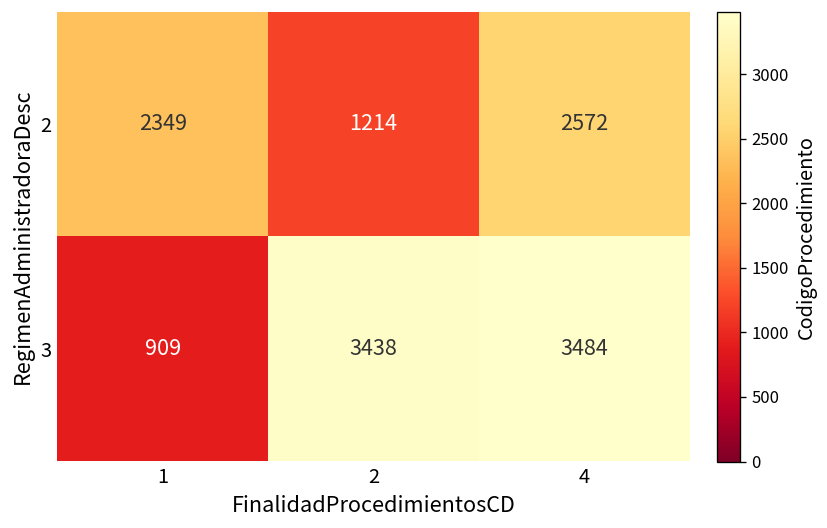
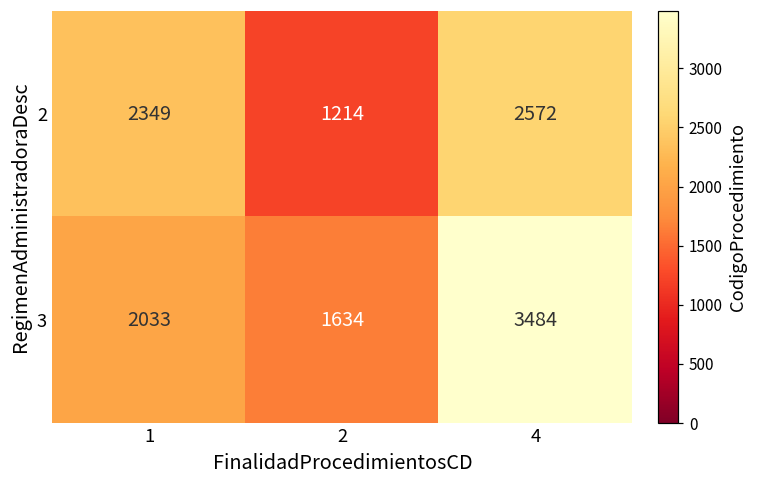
  {
    "2": {
      "1": 2349,
      "2": 1214,
      "4": 2572
    },
    "3": {
-     "1": 909,
-     "2": 3438,
+     "1": 2033,
+     "2": 1634,
      "4": 3484
    }
  }
